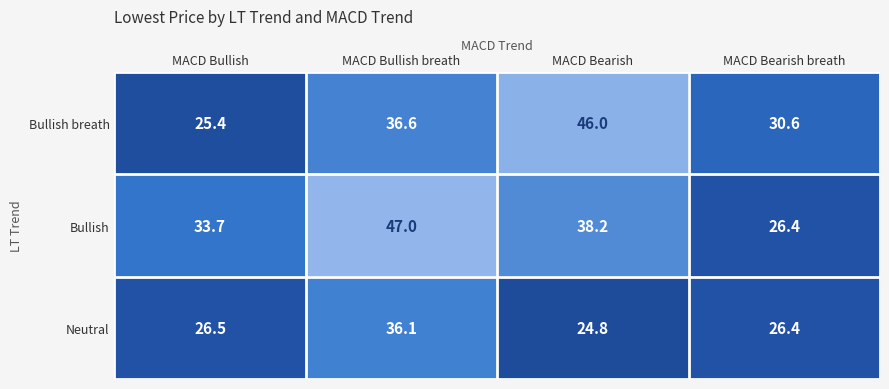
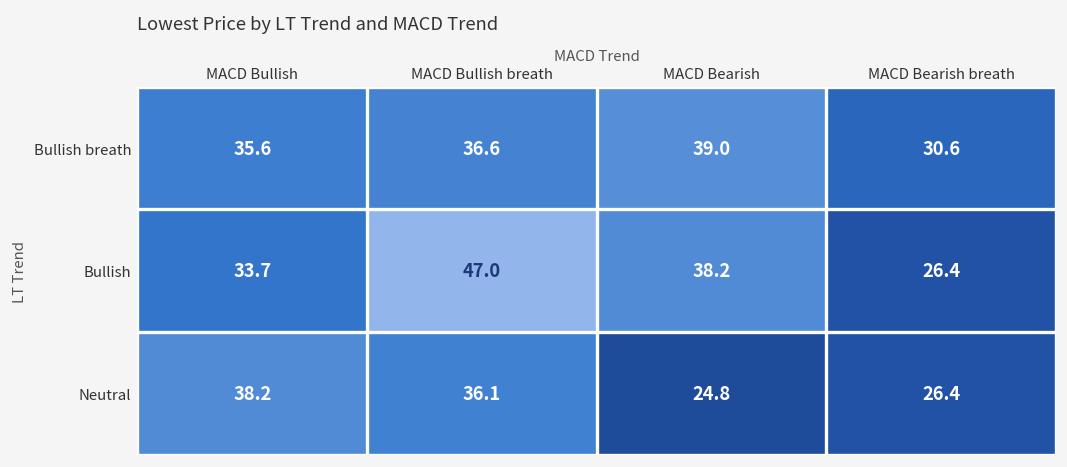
  {
    "Bullish breath": {
-     "MACD Bullish": 25.4,
+     "MACD Bullish": 35.6,
      "MACD Bullish breath": 36.6,
-     "MACD Bearish": 46.0,
+     "MACD Bearish": 39.0,
      "MACD Bearish breath": 30.6
    },
    "Bullish": {
      "MACD Bullish": 33.7,
      "MACD Bullish breath": 47.0,
      "MACD Bearish": 38.2,
      "MACD Bearish breath": 26.4
    },
    "Neutral": {
-     "MACD Bullish": 26.5,
+     "MACD Bullish": 38.2,
      "MACD Bullish breath": 36.1,
      "MACD Bearish": 24.8,
      "MACD Bearish breath": 26.4
    }
  }
